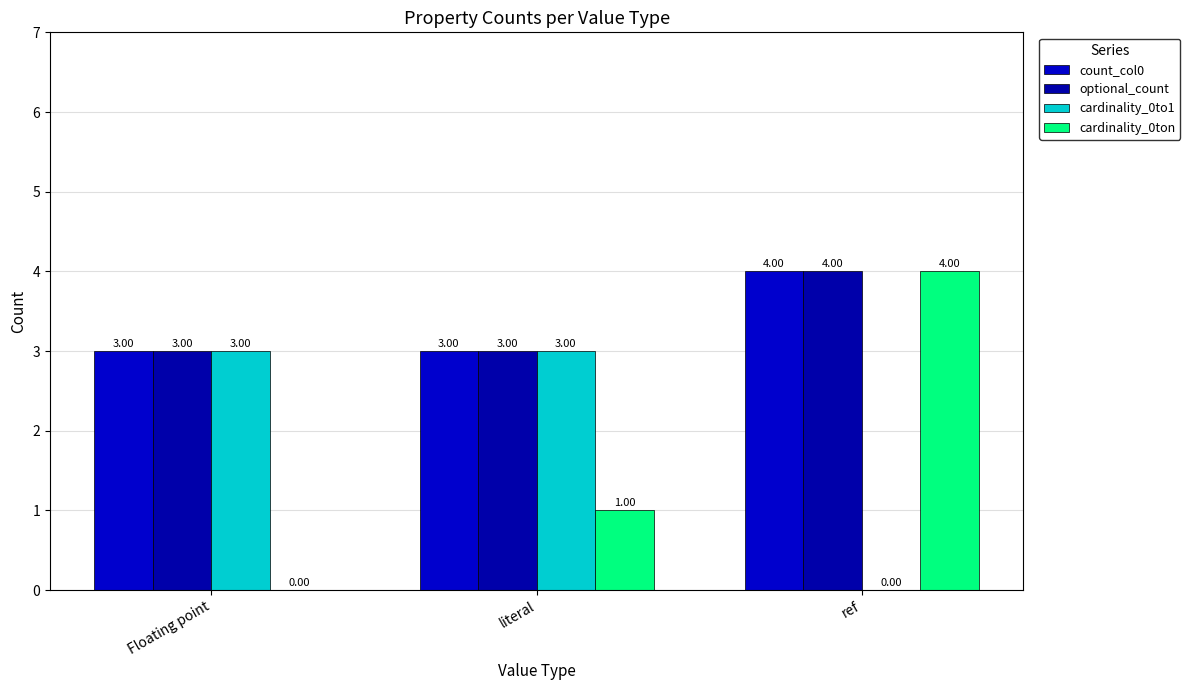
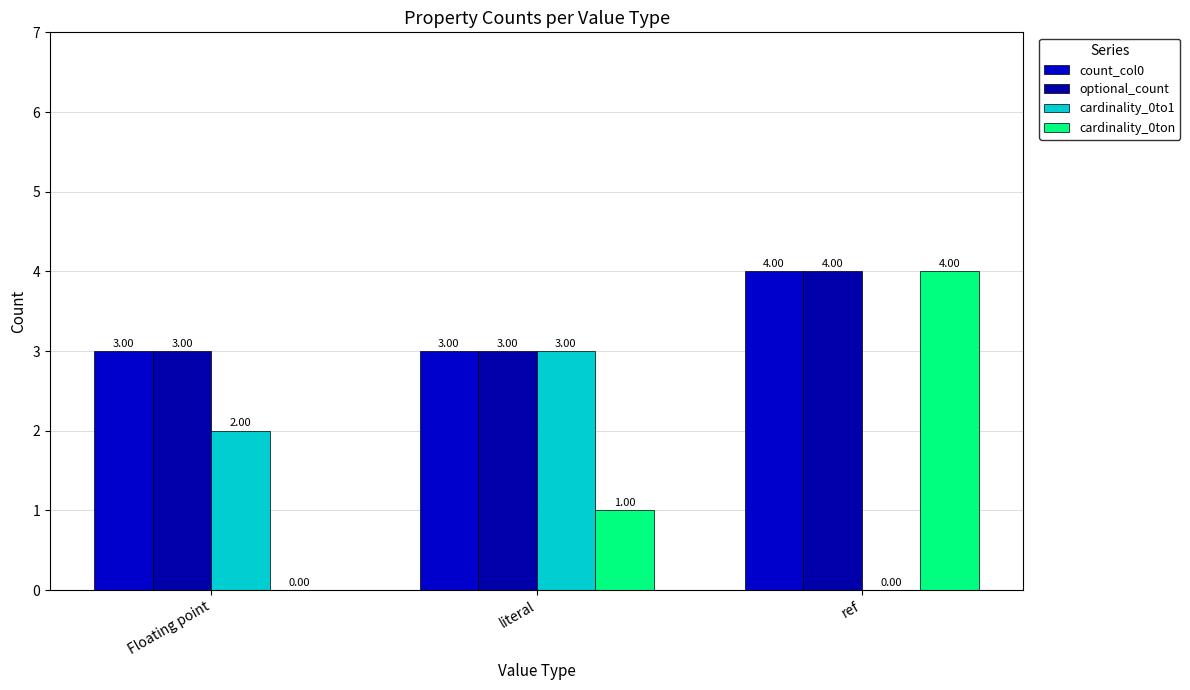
  {
    "cardinality_0to1": {
-     "Floating point": 3.00,
+     "Floating point": 2.00,
      "literal": 3.00,
      "ref": 0.00
    },
    "cardinality_0ton": {
      "Floating point": 0.00,
      "literal": 1.00,
      "ref": 4.00
    }
  }
